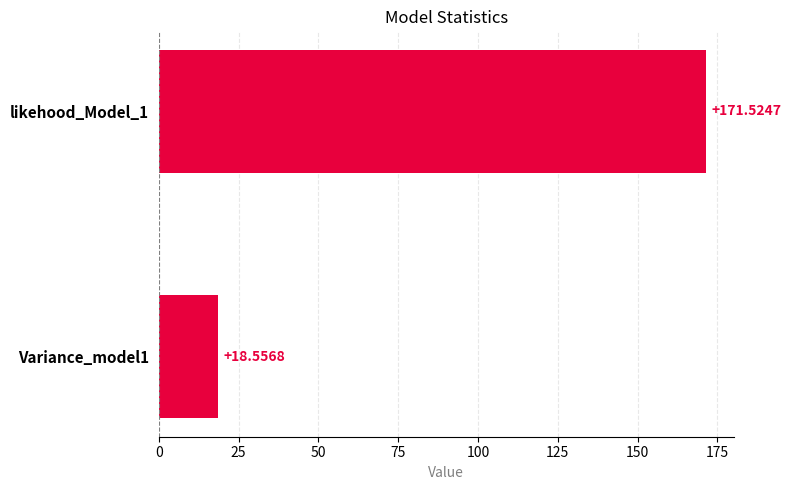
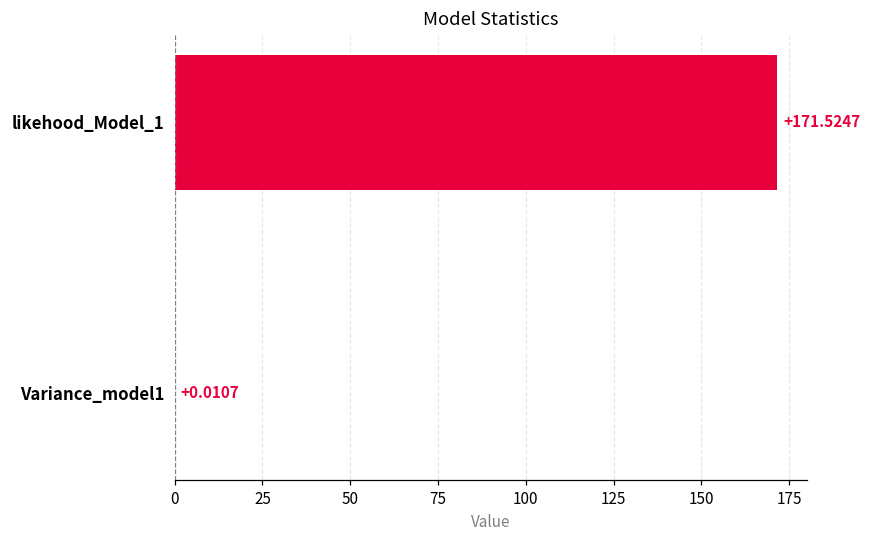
  {
    "likehood_Model_1": "+171.5247",
-   "Variance_model1": "+18.5568"
+   "Variance_model1": "+0.0107"
  }
